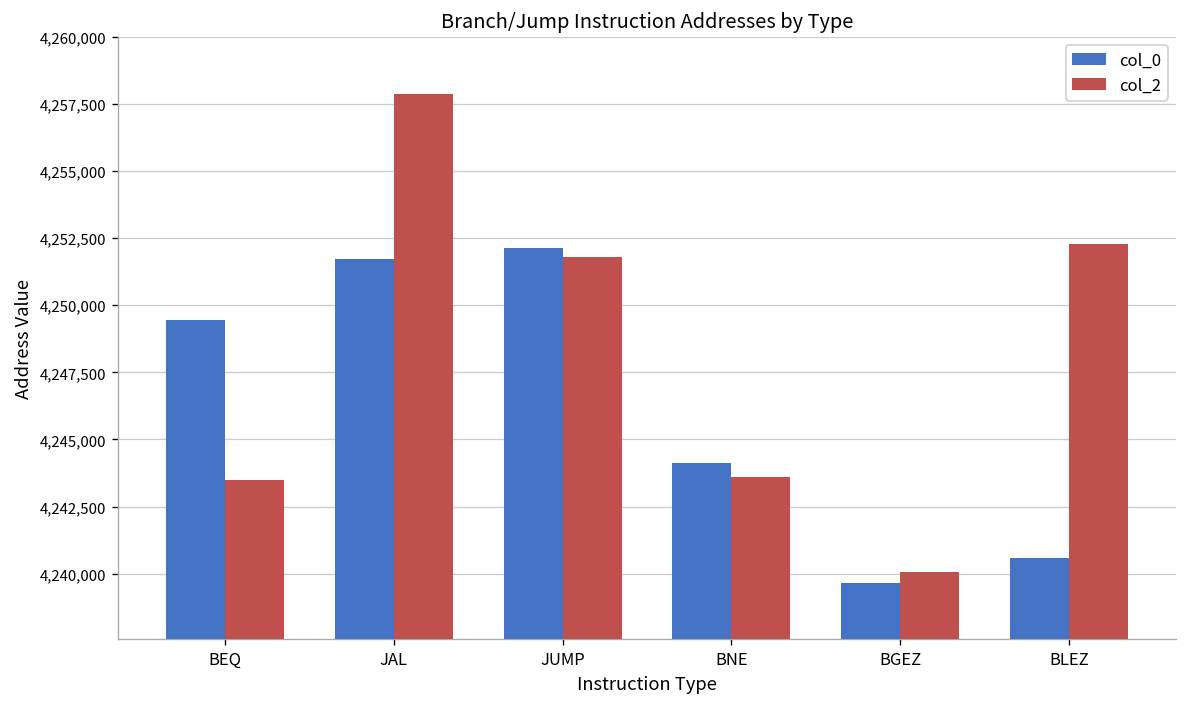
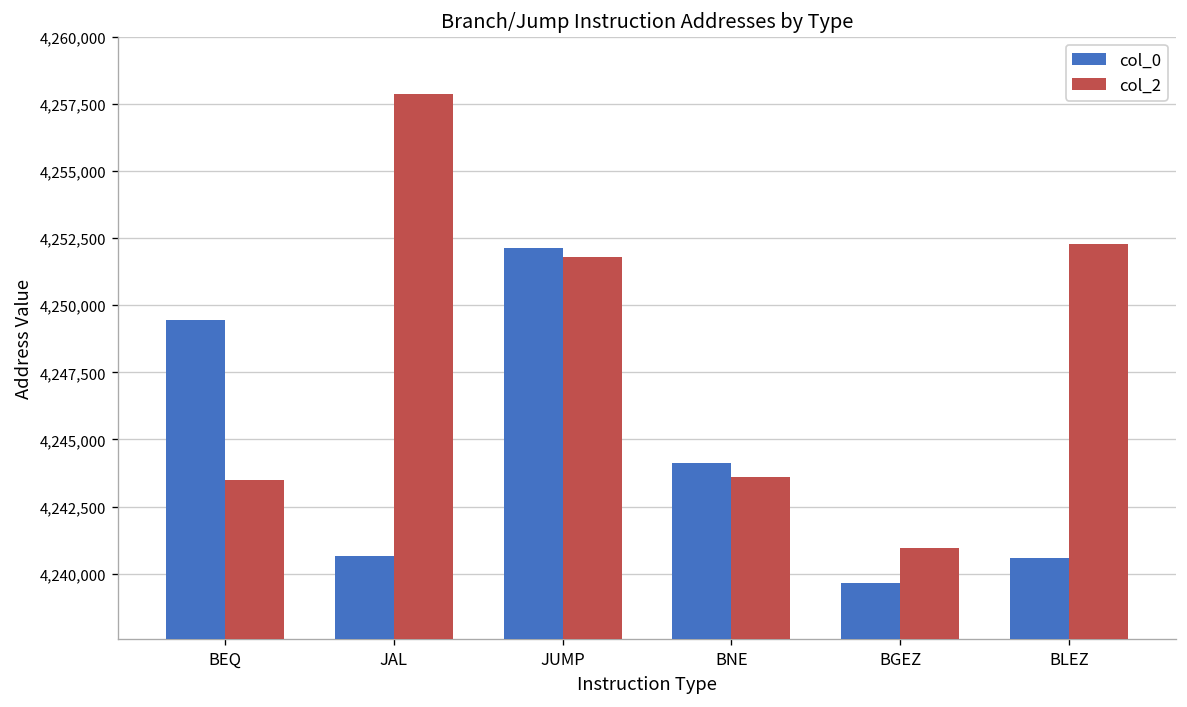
  {
    "col_0": {
      "BEQ": "4,249,500",
-     "JAL": "4,251,700",
+     "JAL": "4,240,700",
      "JUMP": "4,252,100",
      "BNE": "4,244,100",
      "BGEZ": "4,239,700",
      "BLEZ": "4,240,600"
    },
    "col_2": {
      "BEQ": "4,243,500",
      "JAL": "4,257,900",
      "JUMP": "4,251,800",
      "BNE": "4,243,600",
-     "BGEZ": "4,240,100",
+     "BGEZ": "4,241,000",
      "BLEZ": "4,252,300"
    }
  }
